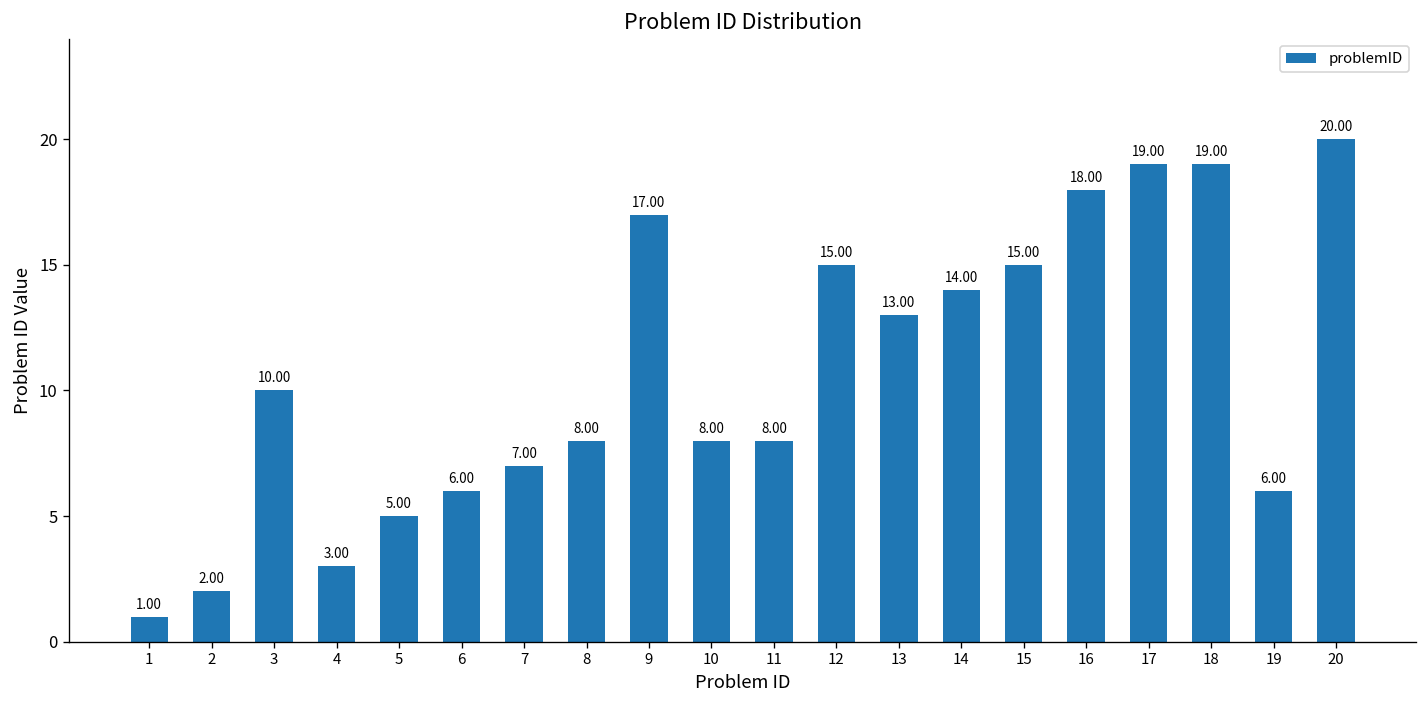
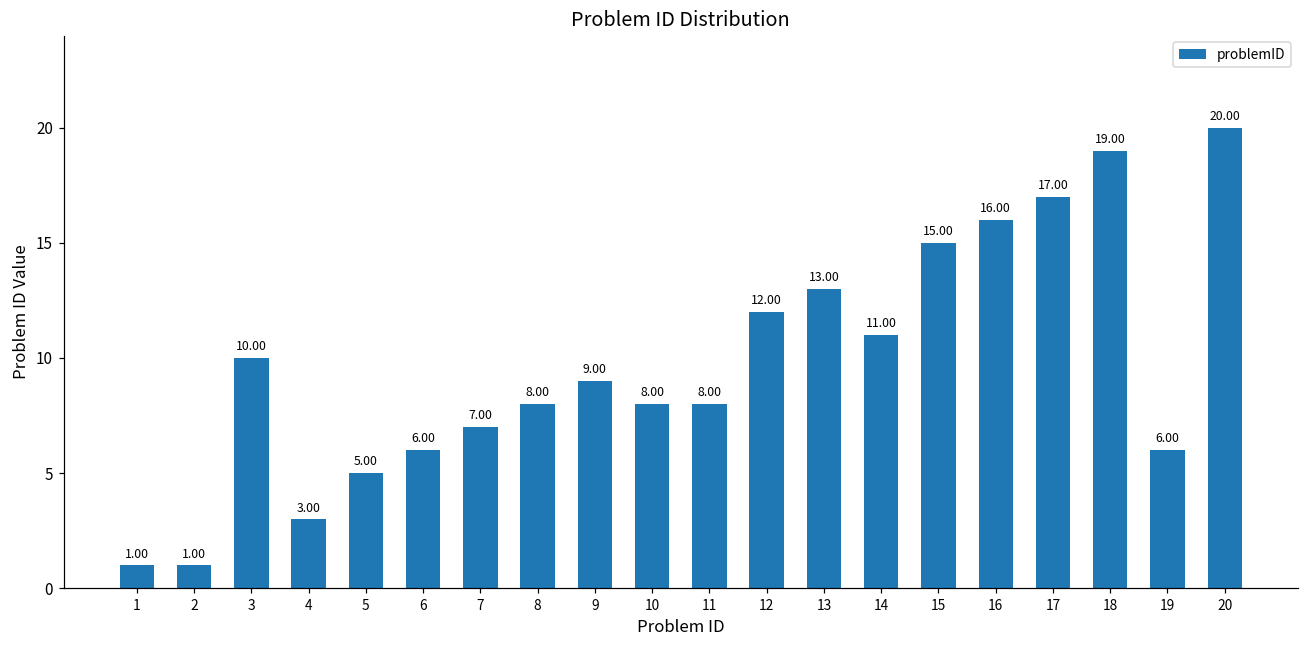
  {
    "1": 1.00,
-   "2": 2.00,
+   "2": 1.00,
    "3": 10.00,
    "4": 3.00,
    "5": 5.00,
    "6": 6.00,
    "7": 7.00,
    "8": 8.00,
-   "9": 17.00,
+   "9": 9.00,
    "10": 8.00,
    "11": 8.00,
-   "12": 15.00,
+   "12": 12.00,
    "13": 13.00,
-   "14": 14.00,
+   "14": 11.00,
    "15": 15.00,
-   "16": 18.00,
-   "17": 19.00,
+   "16": 16.00,
+   "17": 17.00,
    "18": 19.00,
    "19": 6.00,
    "20": 20.00
  }
